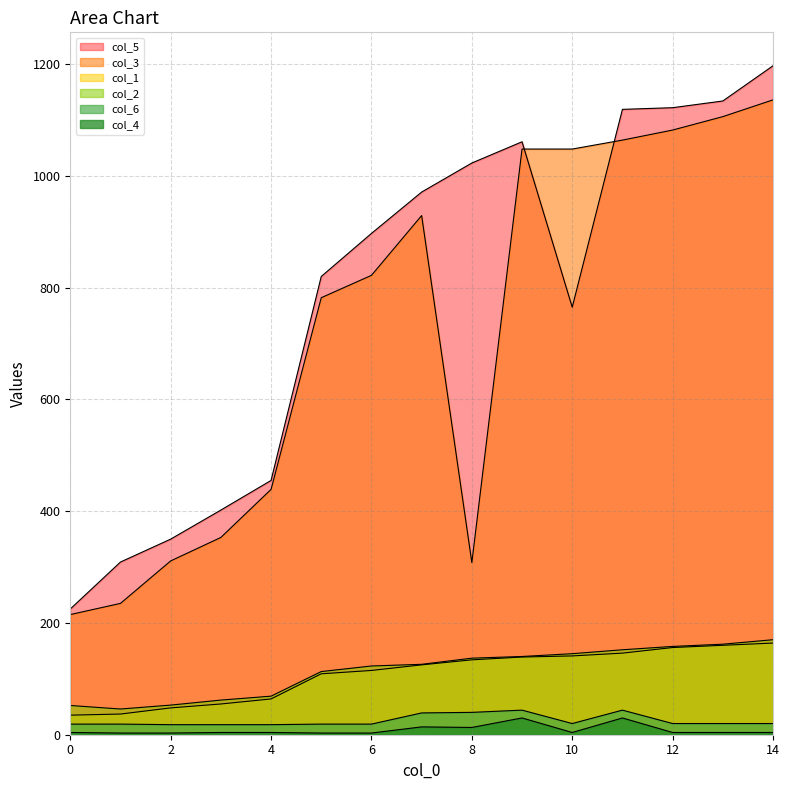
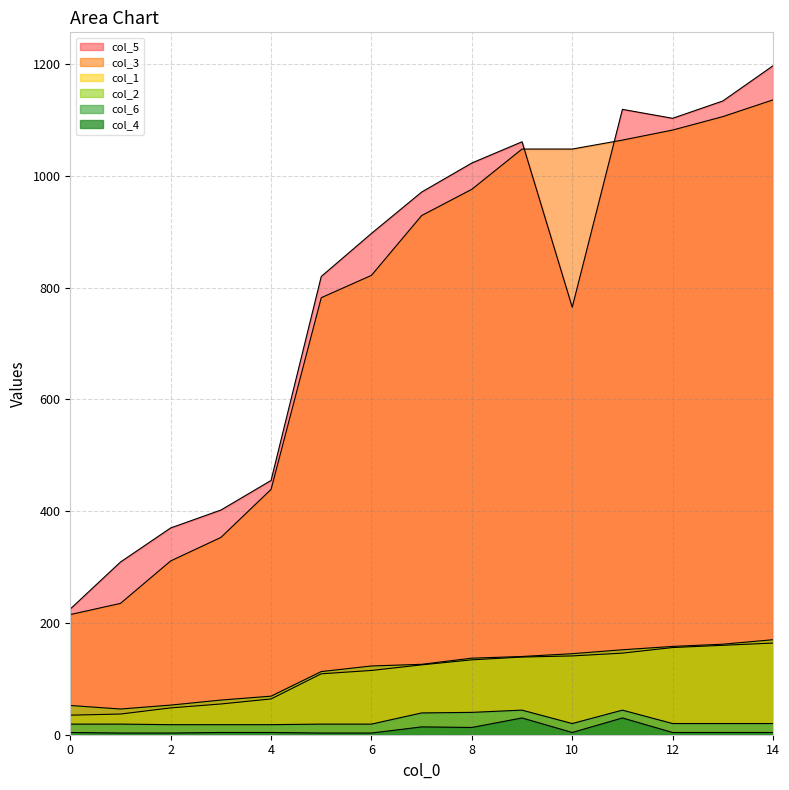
  {
    "col_5": {
      "0": 230,
-     "2": 350,
+     "2": 370,
      "4": 460,
      "6": 900,
      "8": 1020,
      "10": 770,
-     "12": 1120,
+     "12": 1100,
      "14": 1200
    },
    "col_3": {
      "0": 220,
      "2": 310,
      "4": 440,
      "6": 820,
-     "8": 310,
+     "8": 980,
      "10": 1050,
      "12": 1080,
      "14": 1140
    },
    "col_1": {
      "0": 40,
      "2": 50,
      "4": 60,
      "6": 120,
      "14": 160
    },
    "col_2": {
      "0": 50,
      "2": 50,
      "4": 70,
      "6": 120,
      "14": 170
    }
  }
